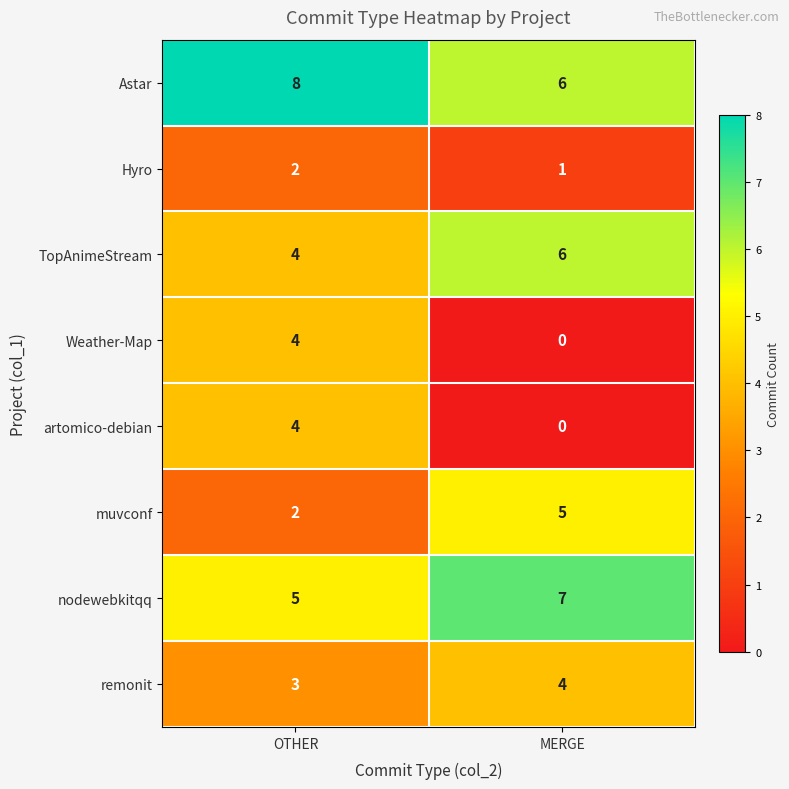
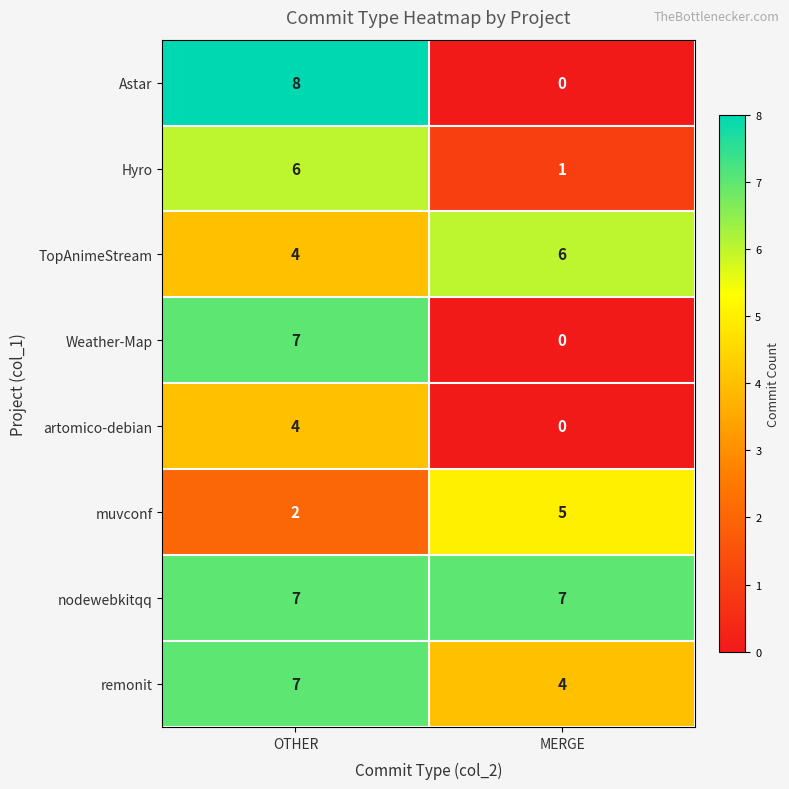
  {
    "Astar": {
      "OTHER": 8,
-     "MERGE": 6
+     "MERGE": 0
    },
    "Hyro": {
-     "OTHER": 2,
+     "OTHER": 6,
      "MERGE": 1
    },
    "TopAnimeStream": {
      "OTHER": 4,
      "MERGE": 6
    },
    "Weather-Map": {
-     "OTHER": 4,
+     "OTHER": 7,
      "MERGE": 0
    },
    "artomico-debian": {
      "OTHER": 4,
      "MERGE": 0
    },
    "muvconf": {
      "OTHER": 2,
      "MERGE": 5
    },
    "nodewebkitqq": {
-     "OTHER": 5,
+     "OTHER": 7,
      "MERGE": 7
    },
    "remonit": {
-     "OTHER": 3,
+     "OTHER": 7,
      "MERGE": 4
    }
  }
